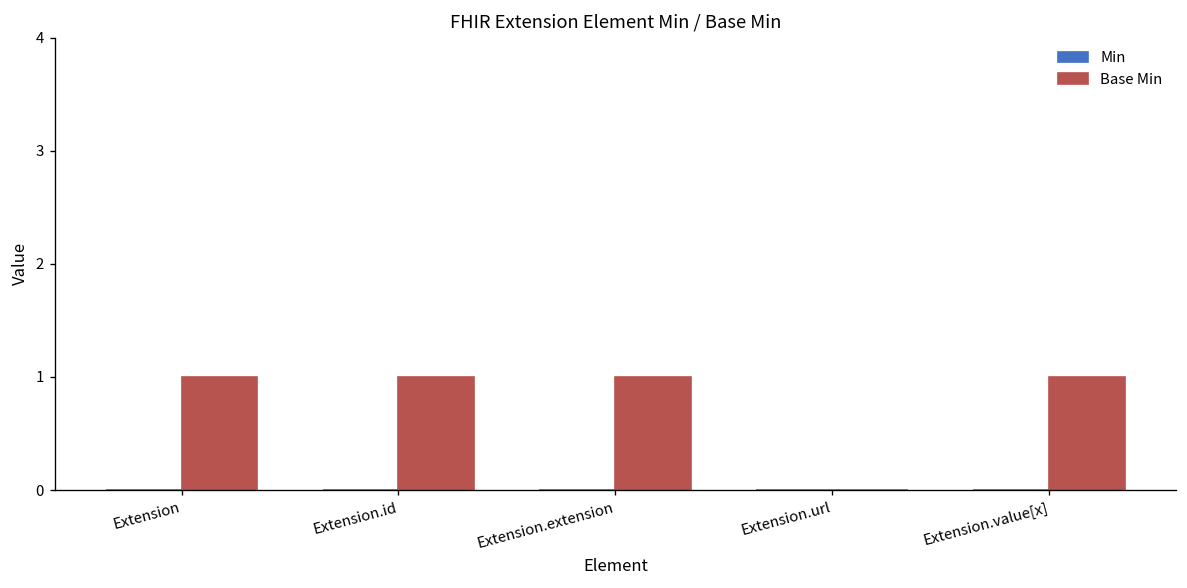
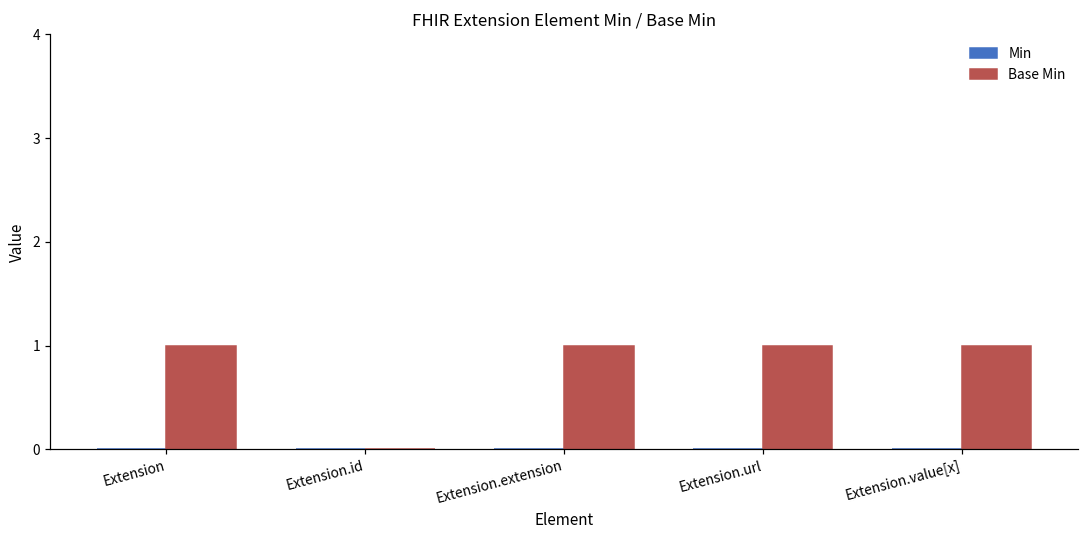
  {
    "Min": {
      "Extension": 0,
      "Extension.id": 0,
      "Extension.extension": 0,
      "Extension.url": 0,
      "Extension.value[x]": 0
    },
    "Base Min": {
      "Extension": 1,
-     "Extension.id": 1,
+     "Extension.id": 0,
      "Extension.extension": 1,
-     "Extension.url": 0,
+     "Extension.url": 1,
      "Extension.value[x]": 1
    }
  }
